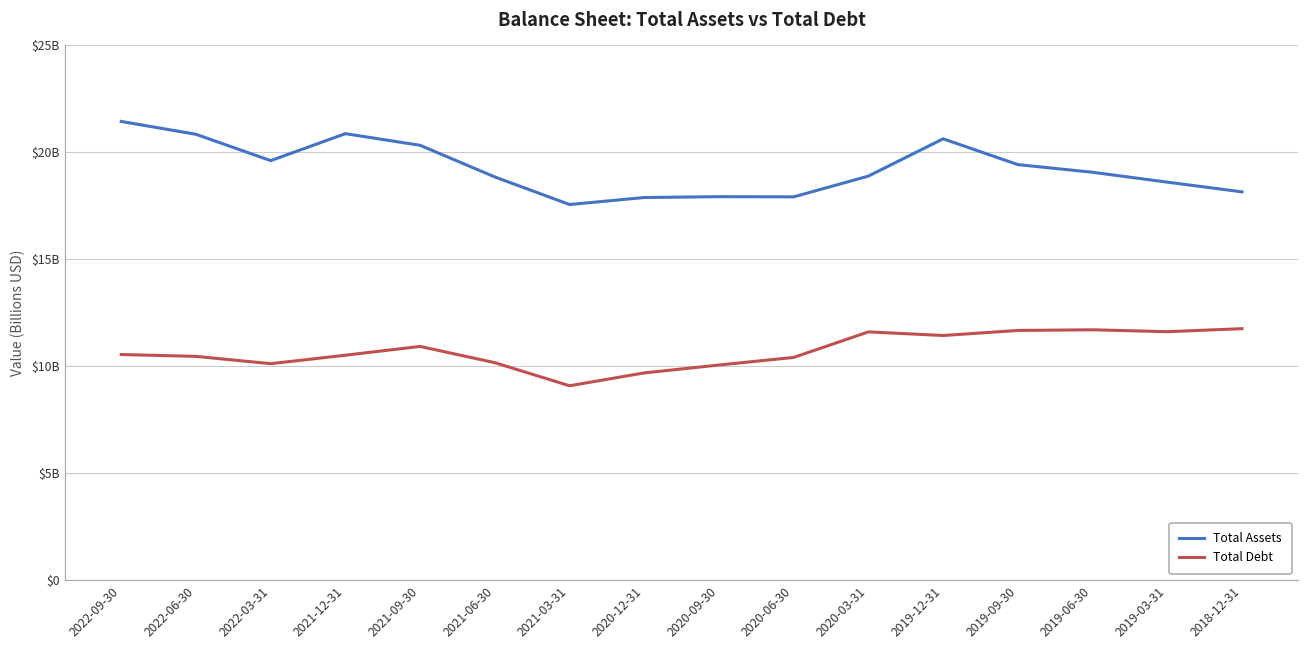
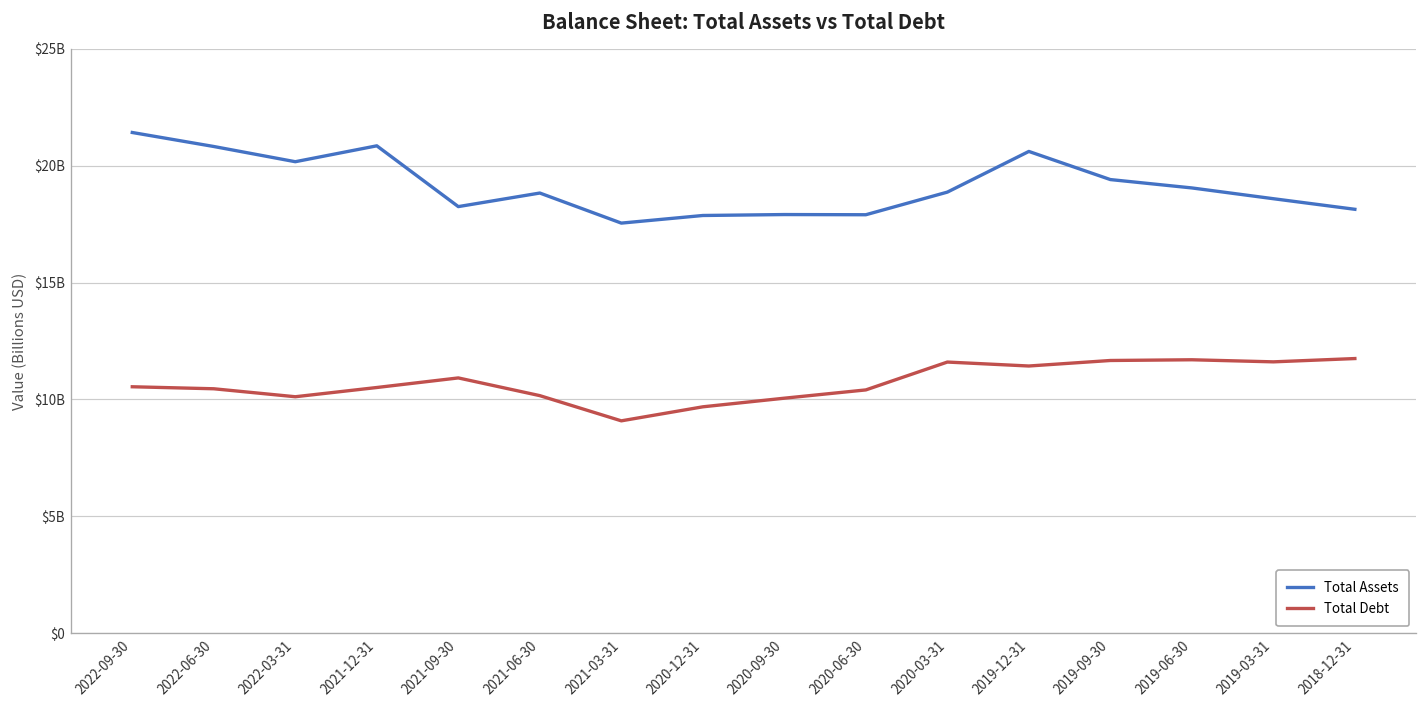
  {
    "Total Assets": {
      "2022-09-30": "$21400000000",
      "2022-06-30": "$20800000000",
-     "2022-03-31": "$19600000000",
+     "2022-03-31": "$20200000000",
      "2021-12-31": "$20800000000",
-     "2021-09-30": "$20300000000",
+     "2021-09-30": "$18200000000",
      "2021-06-30": "$18800000000",
      "2021-03-31": "$17500000000",
      "2020-12-31": "$17900000000",
      "2020-09-30": "$17900000000",
      "2020-06-30": "$17900000000",
      "2020-03-31": "$18900000000",
      "2019-12-31": "$20600000000",
      "2019-09-30": "$19400000000",
      "2019-06-30": "$19000000000",
      "2019-03-31": "$18600000000",
      "2018-12-31": "$18100000000"
    },
    "Total Debt": {
      "2022-09-30": "$10500000000",
      "2022-06-30": "$10500000000",
      "2022-03-31": "$10100000000",
      "2021-12-31": "$10500000000",
      "2021-09-30": "$10900000000",
      "2021-06-30": "$10200000000",
      "2021-03-31": "$9100000000",
      "2020-12-31": "$9700000000",
      "2020-09-30": "$10100000000",
      "2020-06-30": "$10400000000",
      "2020-03-31": "$11600000000",
      "2019-12-31": "$11400000000",
      "2019-09-30": "$11700000000",
      "2019-06-30": "$11700000000",
      "2019-03-31": "$11600000000",
      "2018-12-31": "$11700000000"
    }
  }
